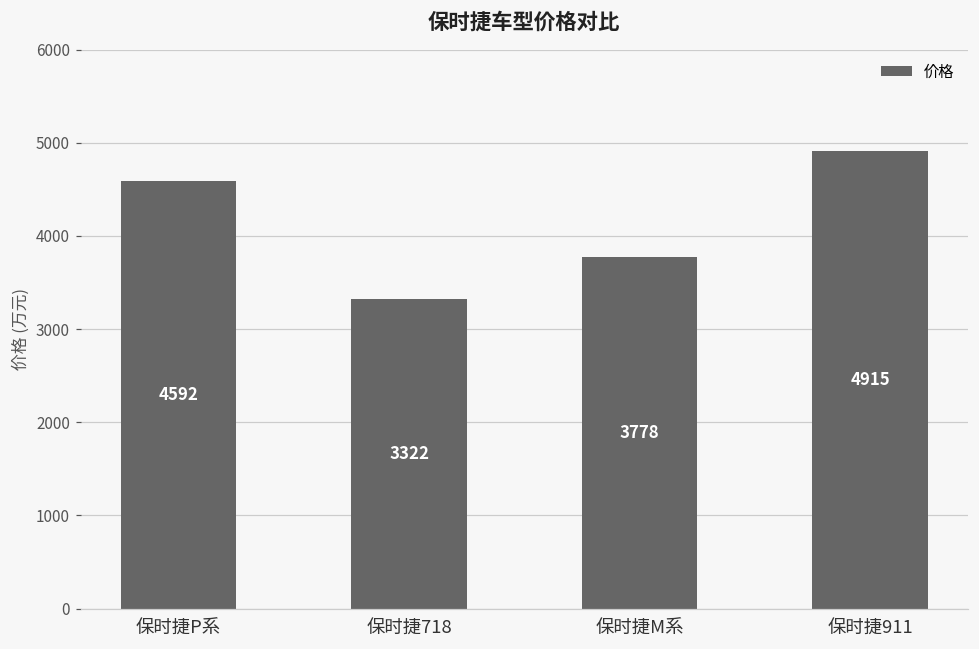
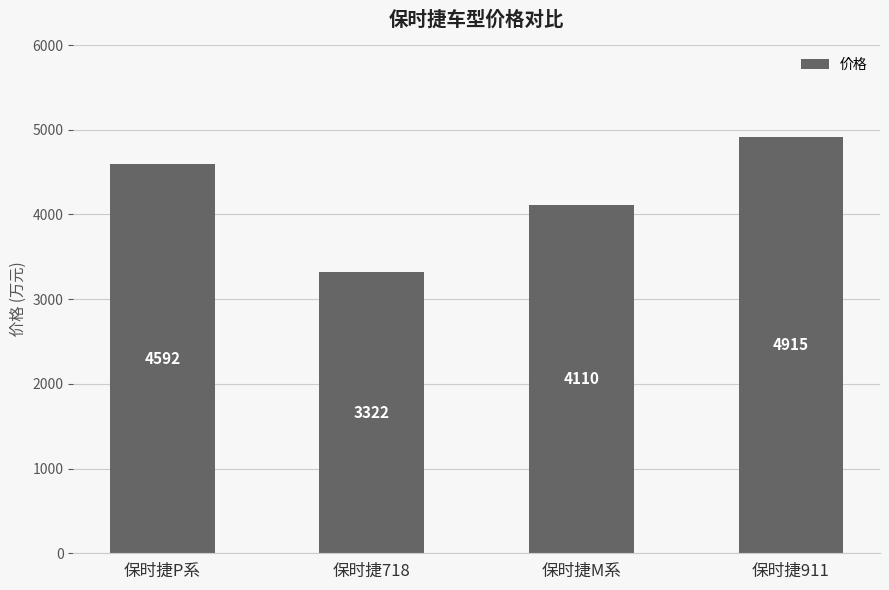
  {
    "保时捷P系": 4592,
    "保时捷718": 3322,
-   "保时捷M系": 3778,
+   "保时捷M系": 4110,
    "保时捷911": 4915
  }
